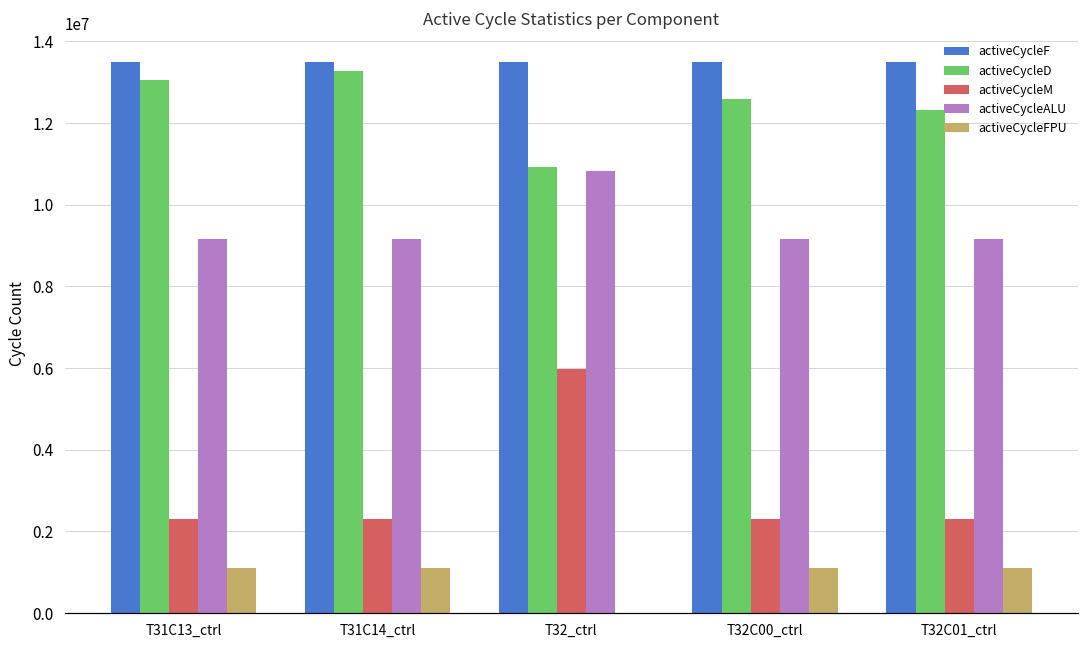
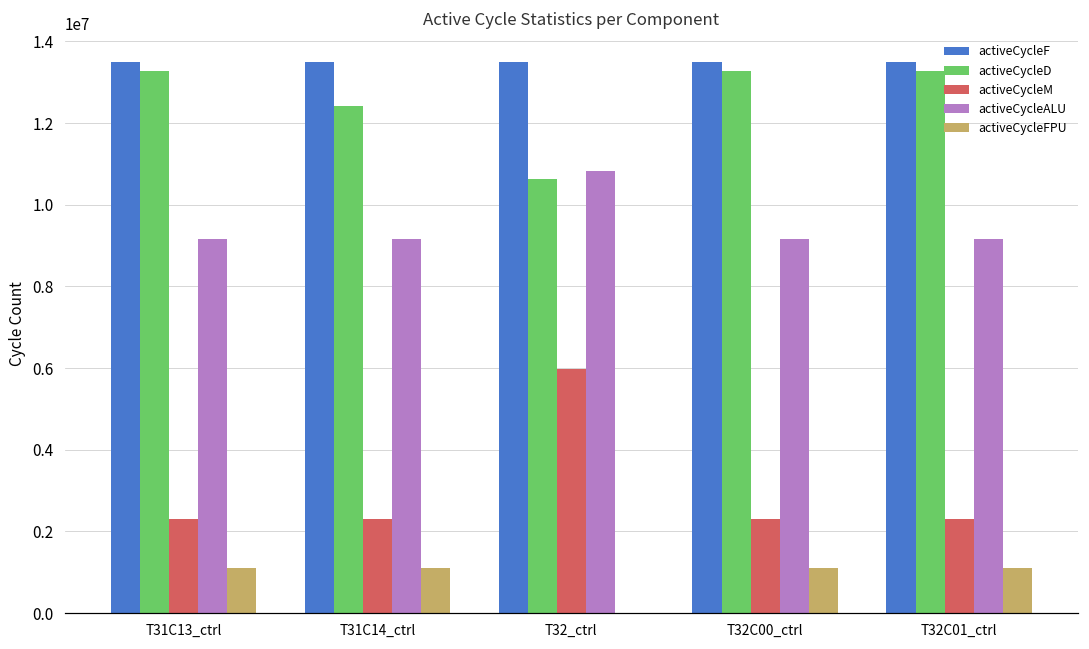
  {
    "activeCycleF": {
      "T31C13_ctrl": 13500000,
      "T31C14_ctrl": 13500000,
      "T32_ctrl": 13500000,
      "T32C00_ctrl": 13500000,
      "T32C01_ctrl": 13500000
    },
    "activeCycleD": {
-     "T31C13_ctrl": 13100000,
-     "T31C14_ctrl": 13300000,
-     "T32_ctrl": 10900000,
-     "T32C00_ctrl": 12600000,
-     "T32C01_ctrl": 12300000
+     "T31C13_ctrl": 13300000,
+     "T31C14_ctrl": 12400000,
+     "T32_ctrl": 10600000,
+     "T32C00_ctrl": 13300000,
+     "T32C01_ctrl": 13300000
    },
    "activeCycleM": {
      "T31C13_ctrl": 2300000,
      "T31C14_ctrl": 2300000,
      "T32_ctrl": 6000000,
      "T32C00_ctrl": 2300000,
      "T32C01_ctrl": 2300000
    },
    "activeCycleALU": {
      "T31C13_ctrl": 9200000,
      "T31C14_ctrl": 9200000,
      "T32_ctrl": 10800000,
      "T32C00_ctrl": 9200000,
      "T32C01_ctrl": 9200000
    },
    "activeCycleFPU": {
      "T31C13_ctrl": 1100000,
      "T31C14_ctrl": 1100000,
      "T32_ctrl": 0,
      "T32C00_ctrl": 1100000,
      "T32C01_ctrl": 1100000
    }
  }
